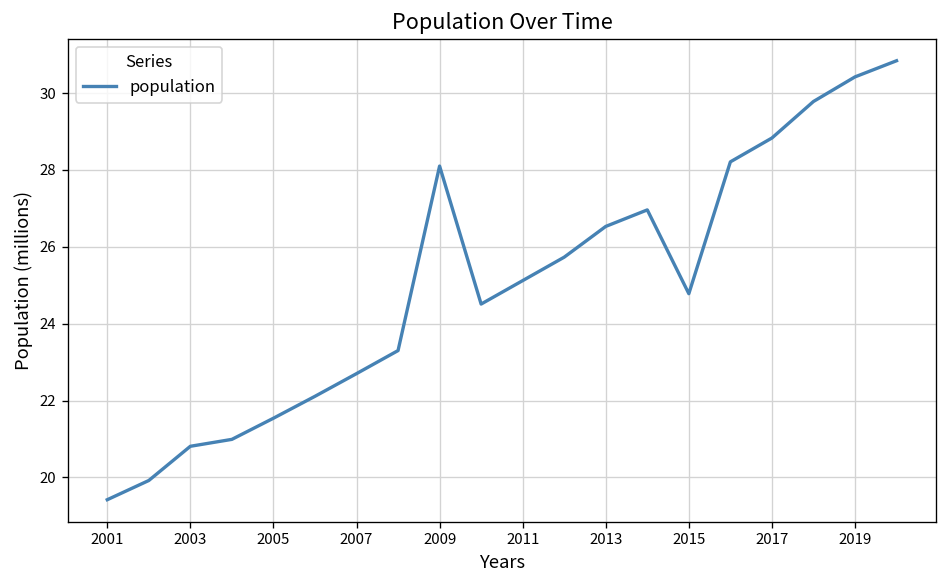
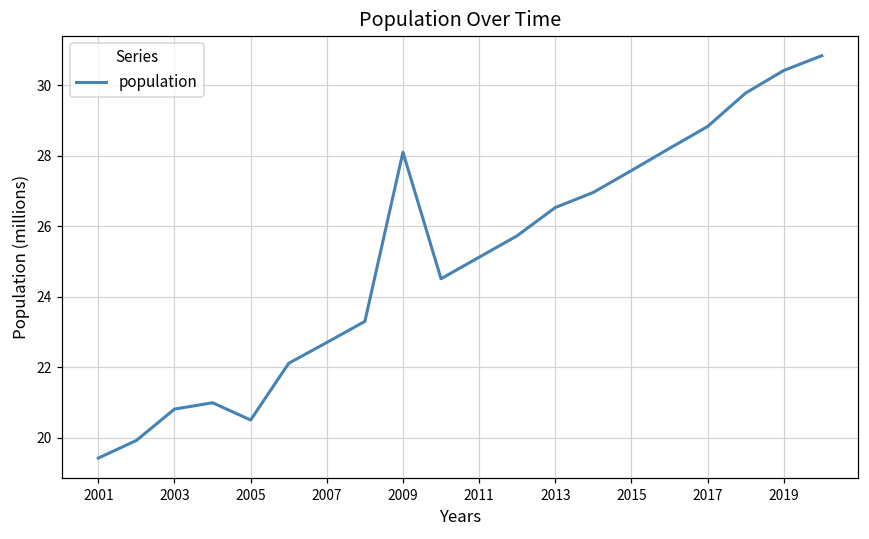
  {
    "2001": 19.4,
    "2003": 20.8,
-   "2005": 21.5,
+   "2005": 20.5,
    "2007": 22.7,
    "2009": 28.1,
    "2011": 25.1,
    "2013": 26.5,
-   "2015": 24.8,
+   "2015": 27.6,
    "2017": 28.8,
    "2019": 30.4
  }
